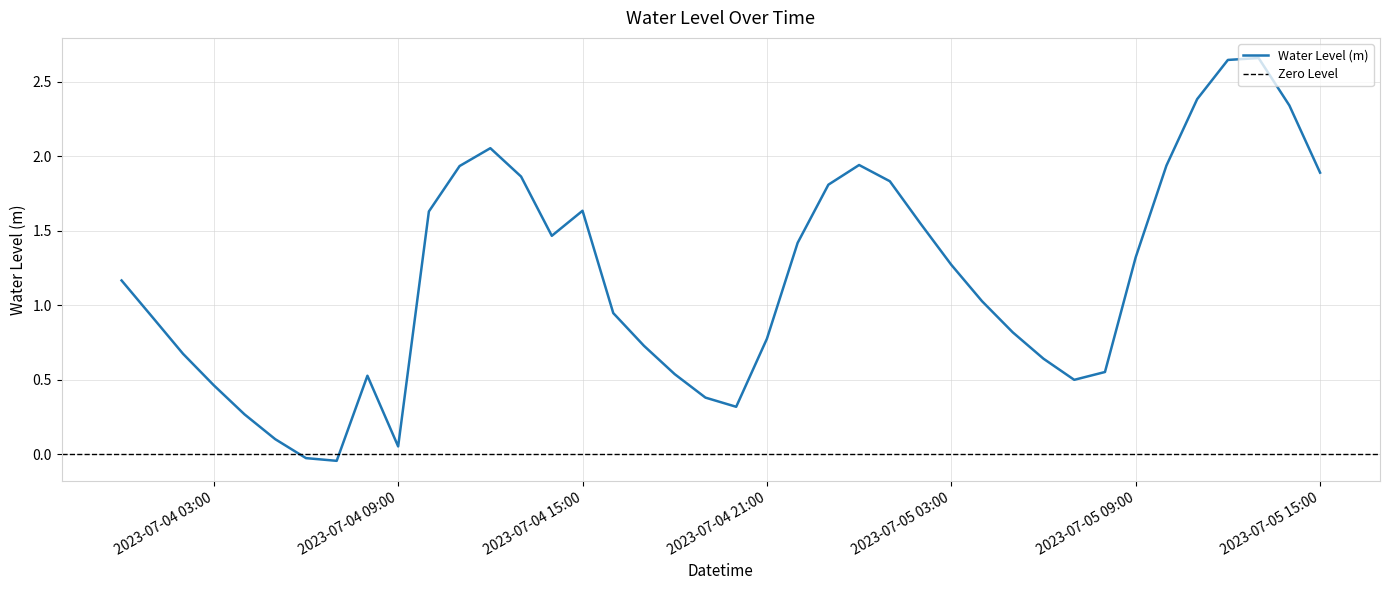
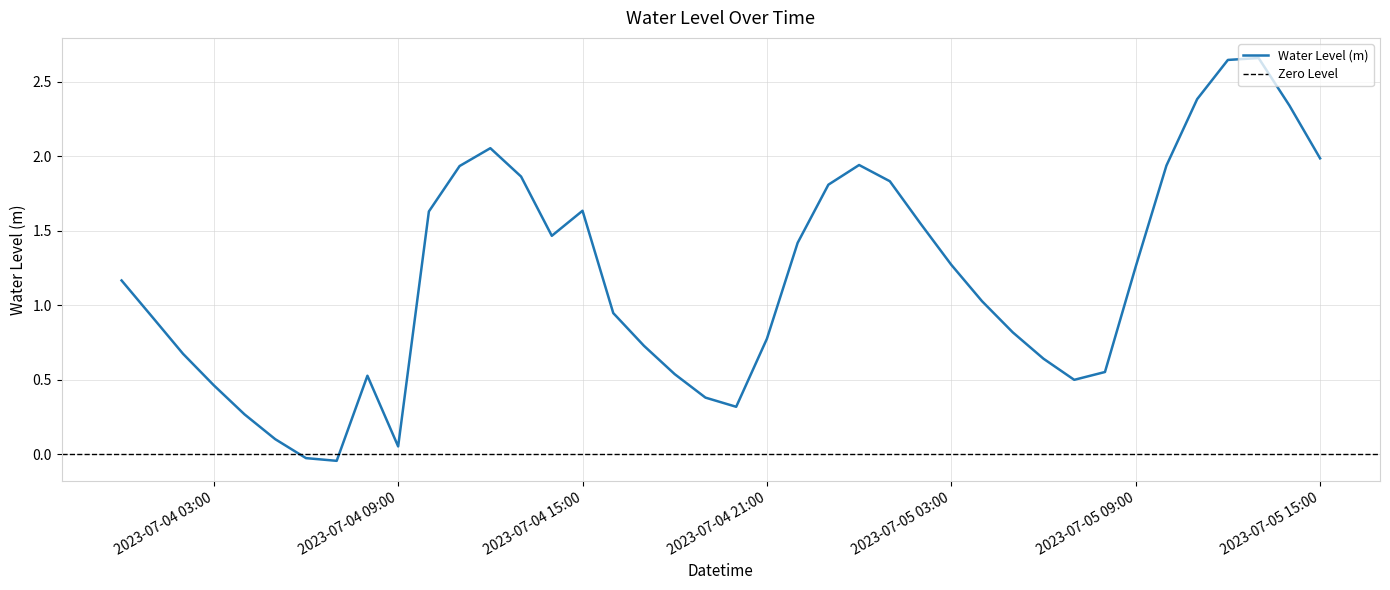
  {
    "2023-07-04 03:00": 0.46,
    "2023-07-04 09:00": 0.05,
    "2023-07-04 15:00": 1.63,
    "2023-07-04 21:00": 0.78,
    "2023-07-05 03:00": 1.27,
-   "2023-07-05 09:00": 1.32,
-   "2023-07-05 15:00": 1.89
+   "2023-07-05 09:00": 1.26,
+   "2023-07-05 15:00": 1.99
  }
